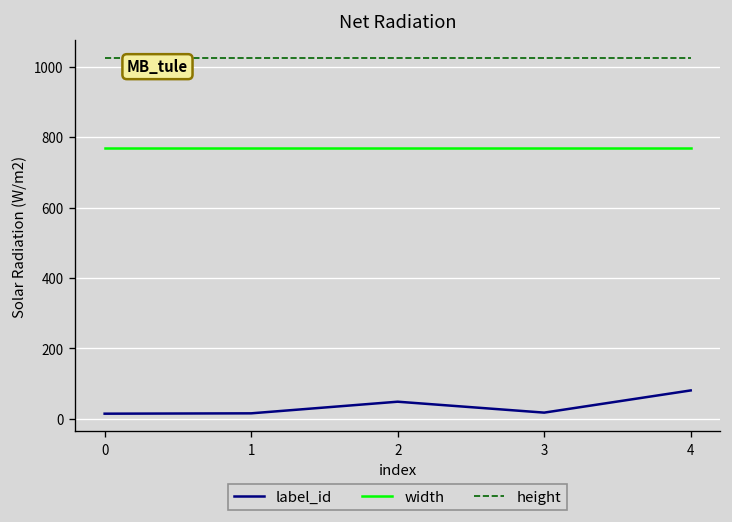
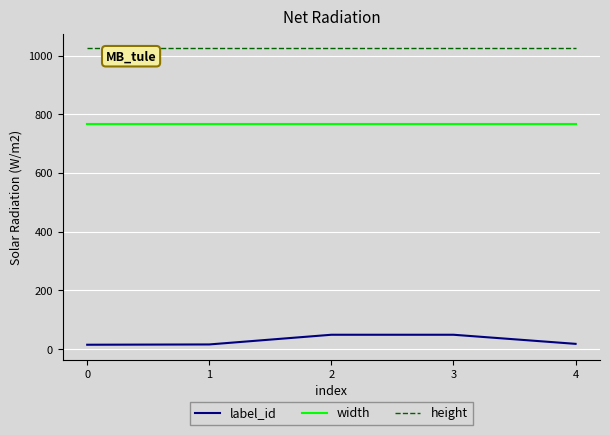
  {
    "label_id": {
      "0": 20,
      "1": 20,
      "2": 50,
-     "3": 20,
-     "4": 80
+     "3": 50,
+     "4": 20
    },
    "width": {
      "0": 770,
      "1": 770,
      "2": 770,
      "3": 770,
      "4": 770
    },
    "height": {
      "0": 1020,
      "1": 1020,
      "2": 1020,
      "3": 1020,
      "4": 1020
    }
  }
